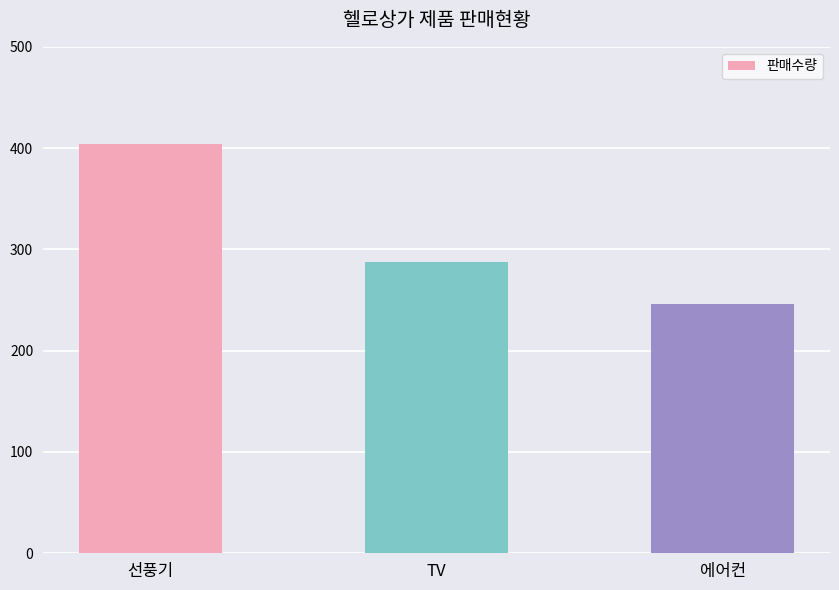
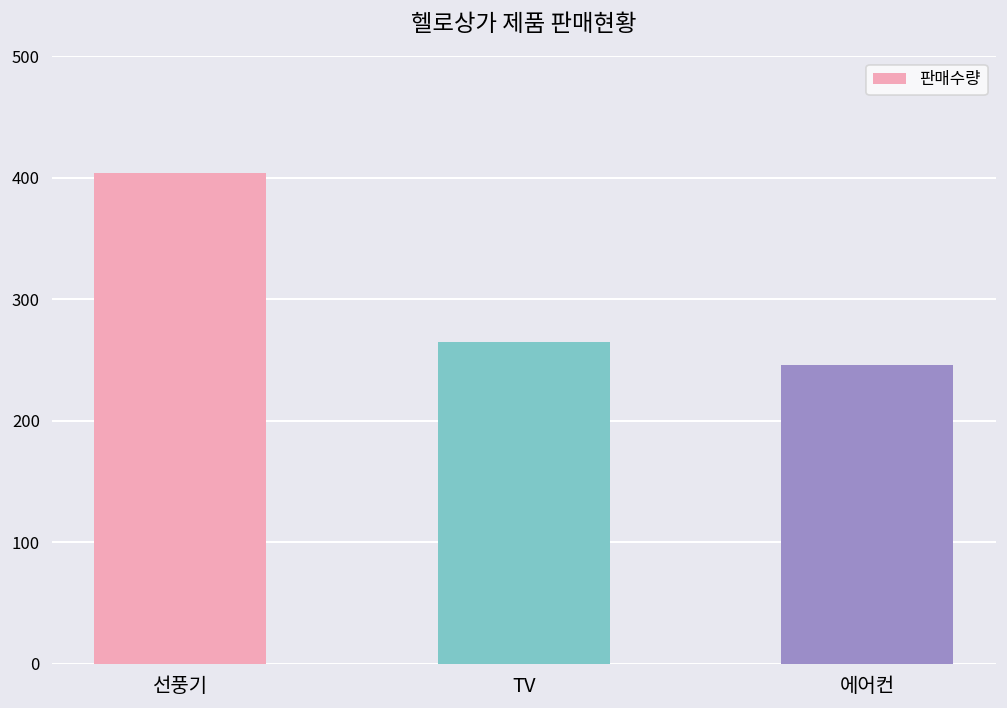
  {
    "선풍기": 404,
-   "TV": 288,
+   "TV": 265,
    "에어컨": 246
  }
